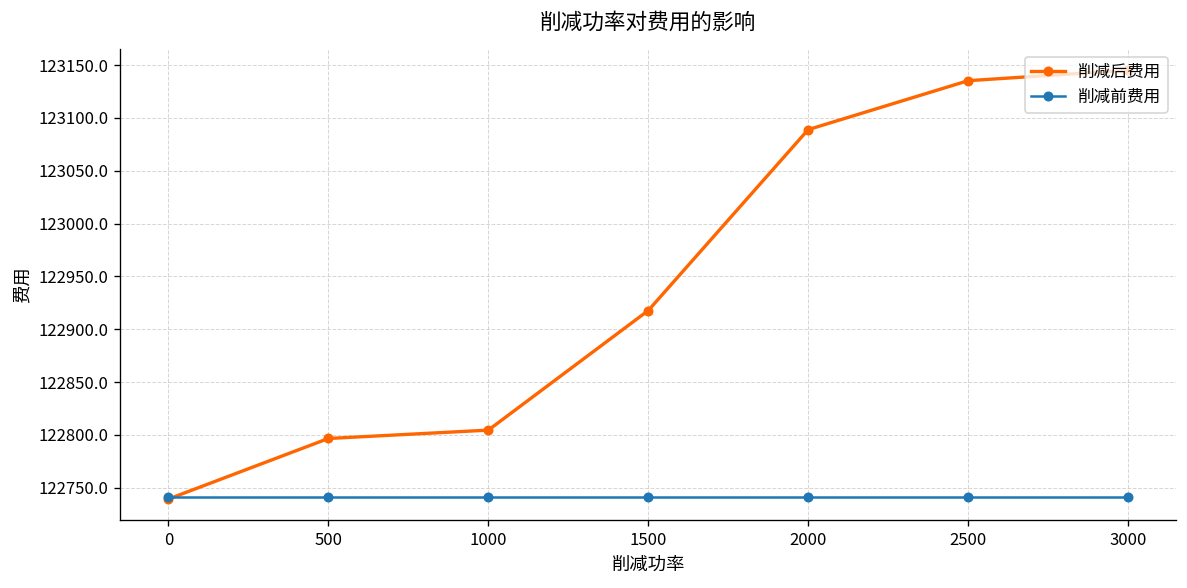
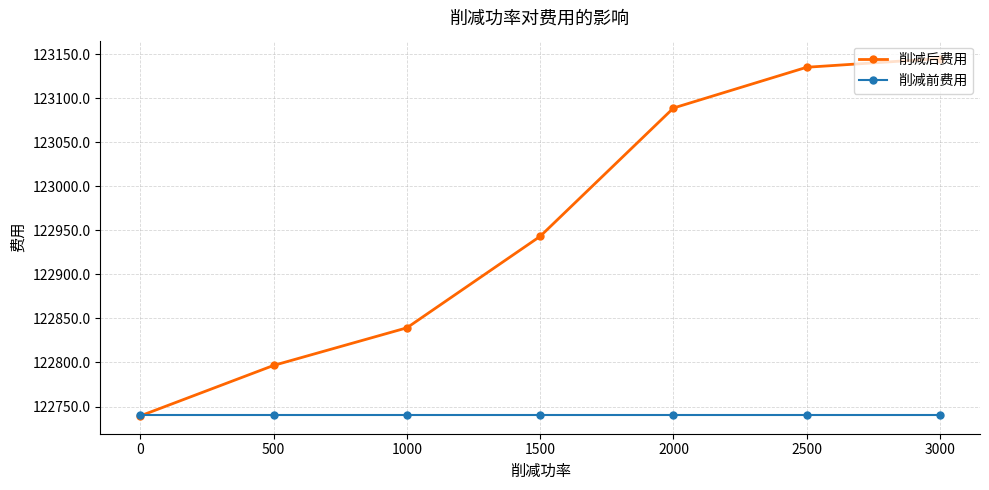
  {
    "削减后费用": {
      "500": 122800,
-     "1000": 122800,
-     "1500": 122920,
+     "1000": 122840,
+     "1500": 122940,
      "2000": 123090,
      "2500": 123140
    },
    "削减前费用": {
      "500": 122740,
      "1000": 122740,
      "1500": 122740,
      "2000": 122740,
      "2500": 122740,
      "3000": 122740
    }
  }
